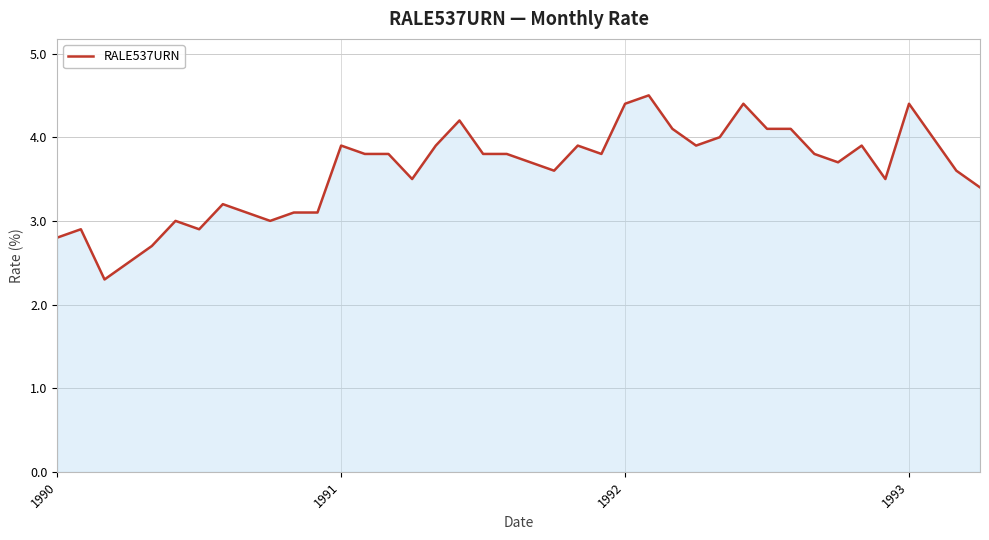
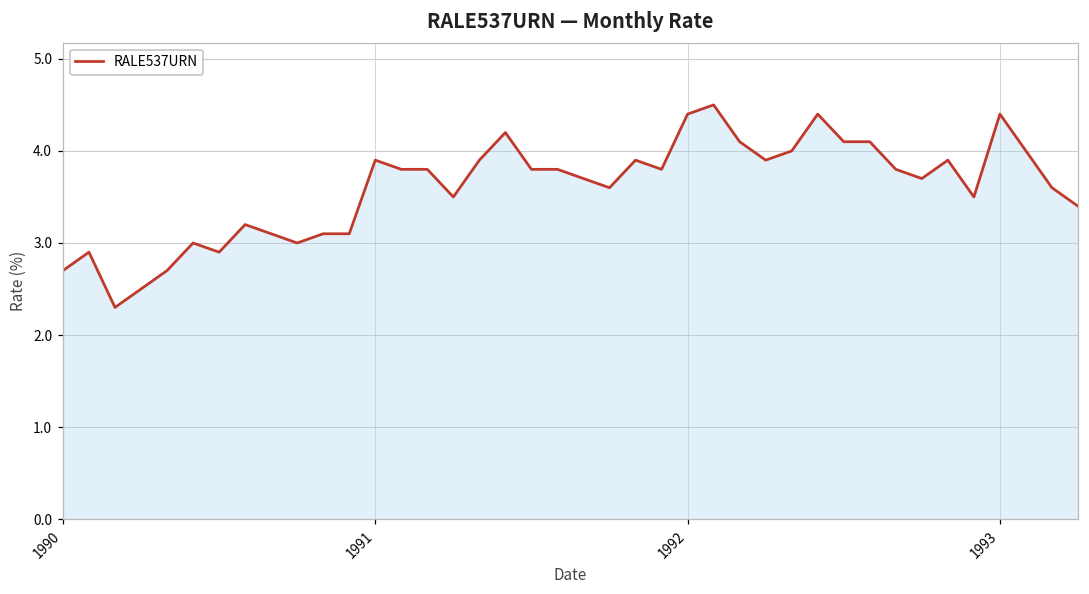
  {
-   "1990": 2.8,
+   "1990": 2.7,
    "1991": 3.9,
    "1992": 4.4,
    "1993": 4.4
  }
